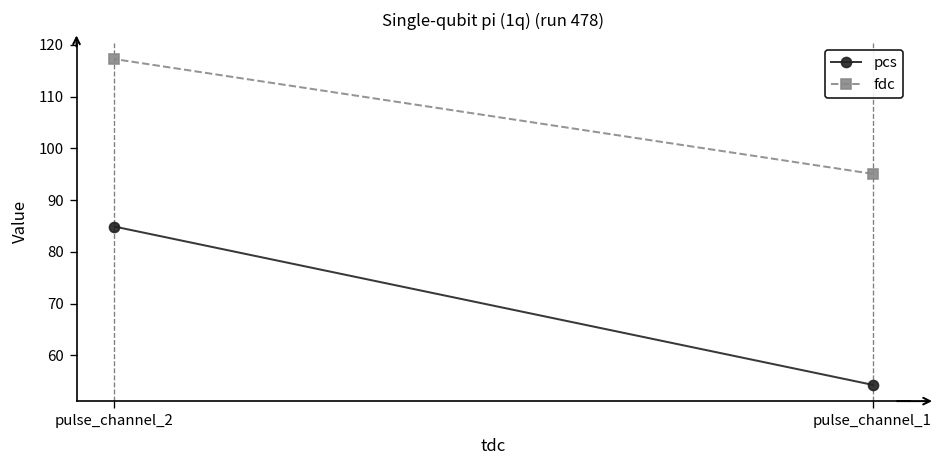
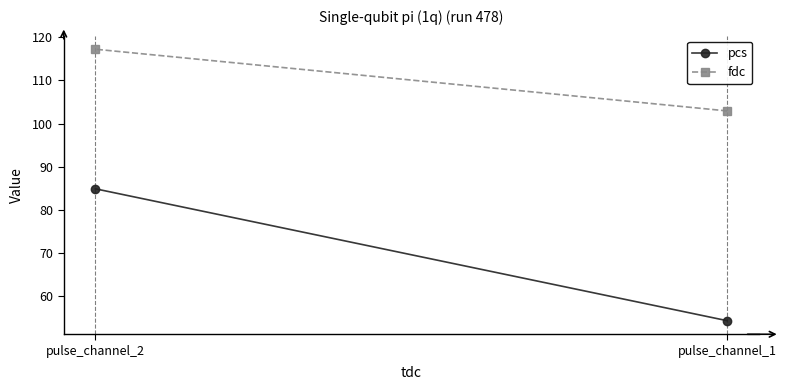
  {
    "pcs": {
      "pulse_channel_2": 85,
      "pulse_channel_1": 54
    },
    "fdc": {
      "pulse_channel_2": 117,
-     "pulse_channel_1": 95
+     "pulse_channel_1": 103
    }
  }
